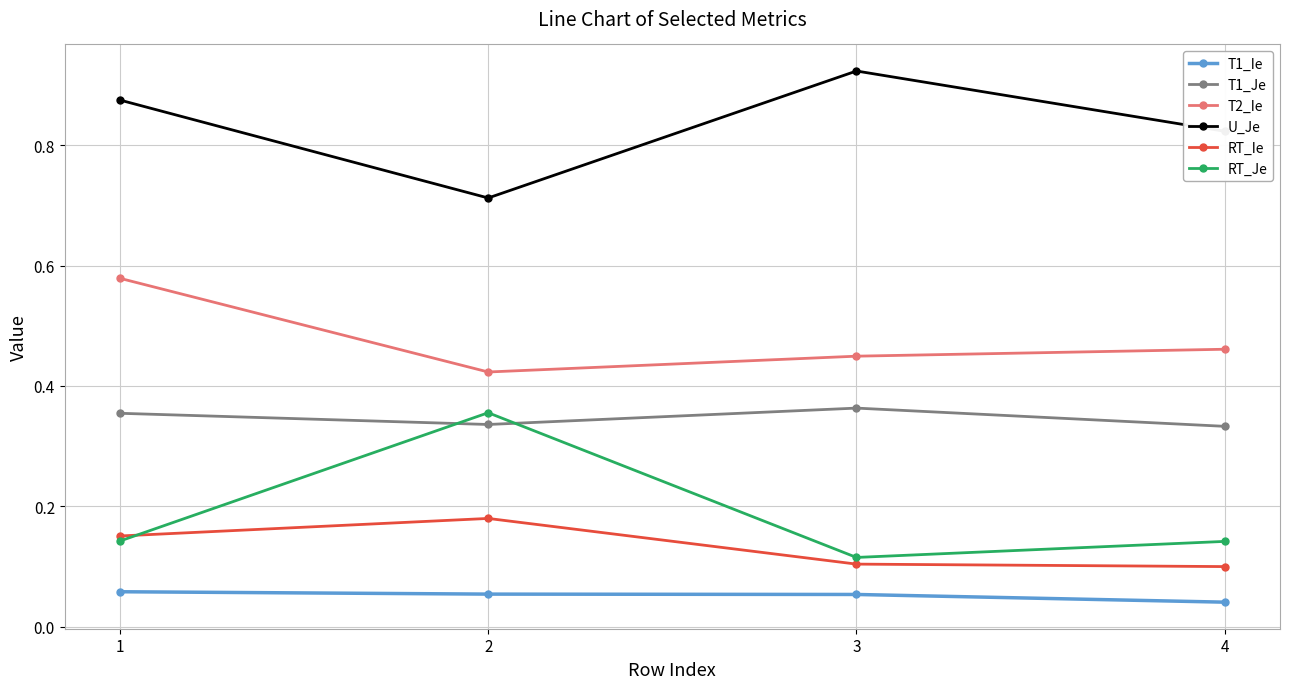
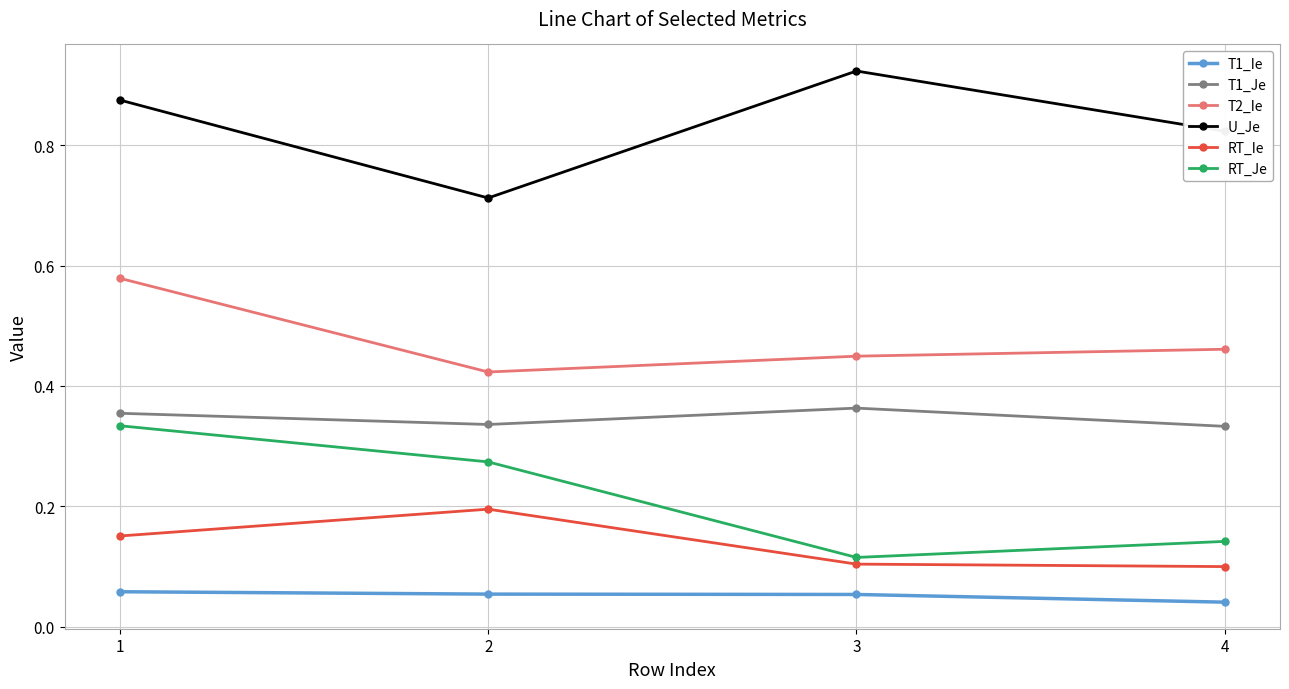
  {
    "T1_Ie": {
      "1": 0.06,
      "2": 0.05,
      "3": 0.05,
      "4": 0.04
    },
    "T1_Je": {
      "1": 0.35,
      "2": 0.34,
      "3": 0.36,
      "4": 0.33
    },
    "T2_Ie": {
      "1": 0.58,
      "2": 0.42,
      "3": 0.45,
      "4": 0.46
    },
    "U_Je": {
      "1": 0.87,
      "2": 0.71,
      "3": 0.92
    },
    "RT_Ie": {
      "1": 0.15,
-     "2": 0.18,
+     "2": 0.20,
      "3": 0.10,
      "4": 0.10
    },
    "RT_Je": {
-     "1": 0.14,
-     "2": 0.36,
+     "1": 0.33,
+     "2": 0.27,
      "3": 0.12,
      "4": 0.14
    }
  }
